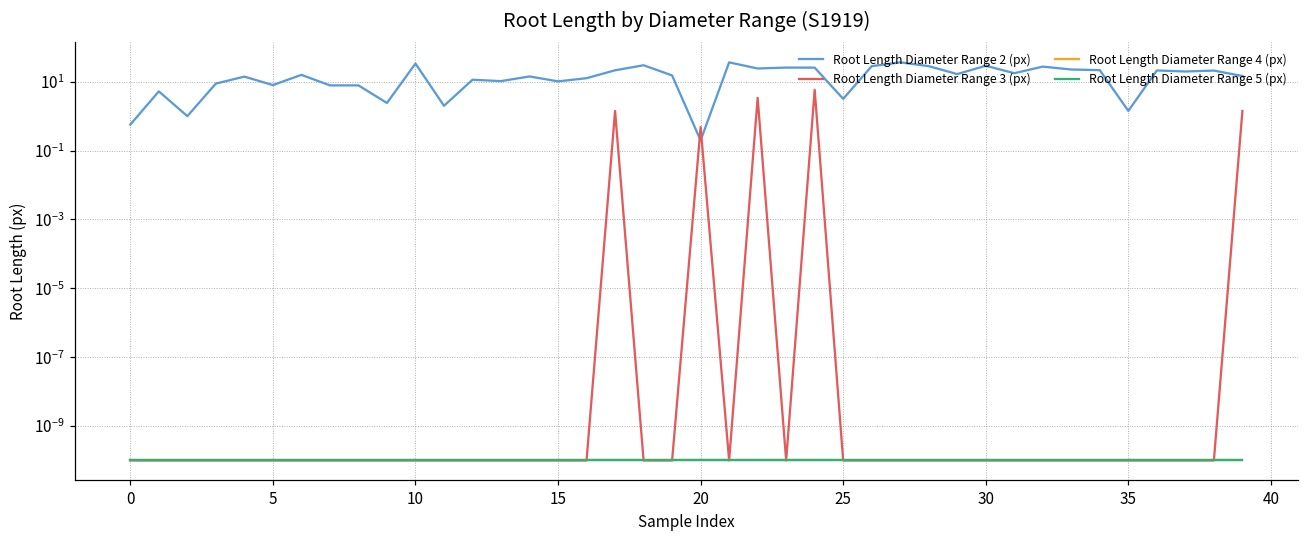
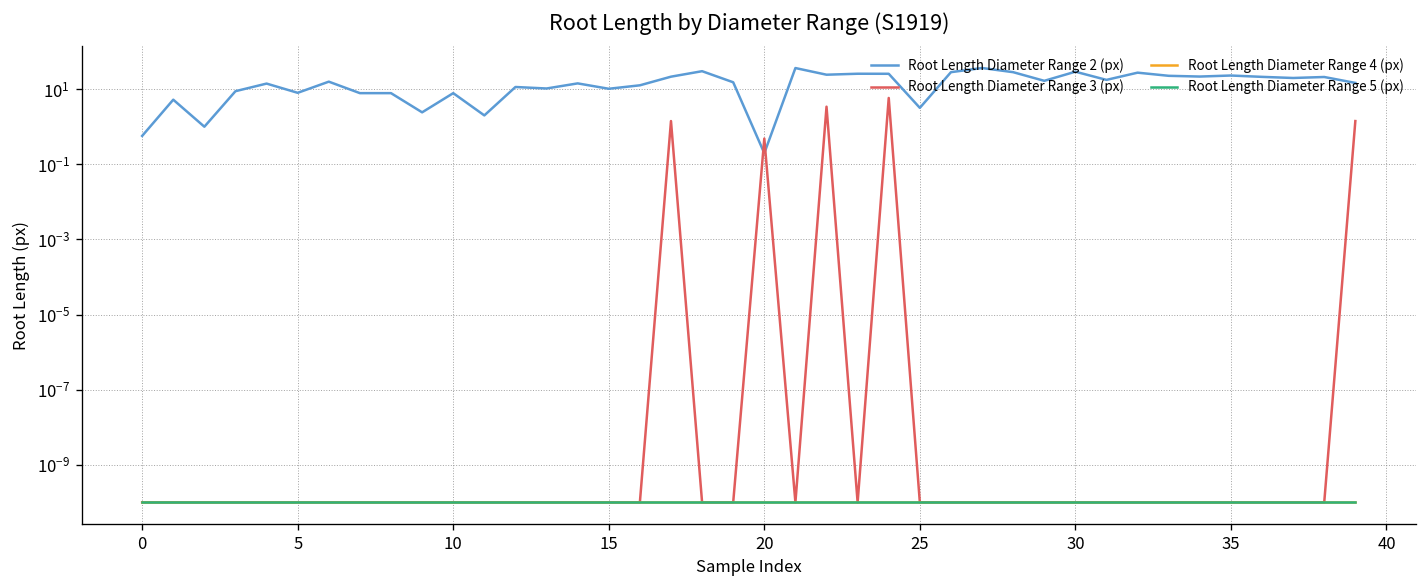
  {
    "Root Length Diameter Range 2 (px)": {
      "0": 0.6,
      "5": 8,
-     "10": 30,
+     "10": 8,
      "15": 10,
      "20": 0.2,
      "25": 3,
      "30": 30,
-     "35": 1
+     "35": 20
    },
    "Root Length Diameter Range 3 (px)": {
      "20": 0.5
    },
    "Root Length Diameter Range 5 (px)": {
      "20": 0.00000000010
    }
  }
